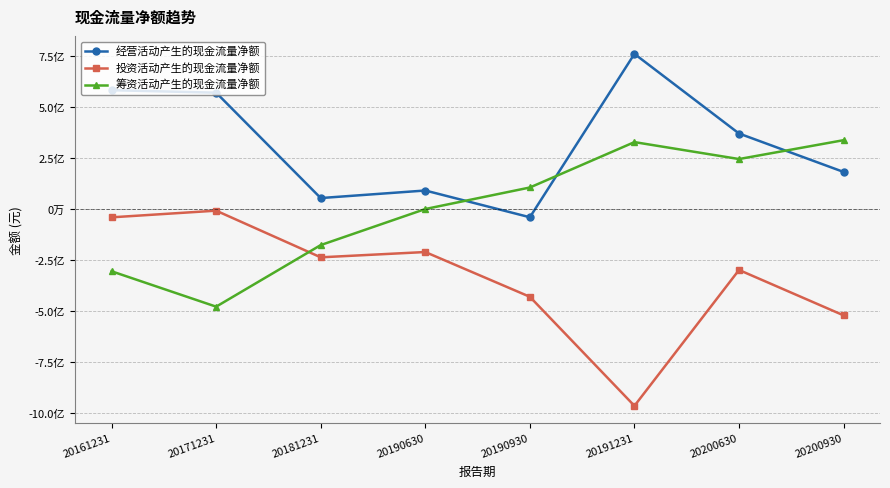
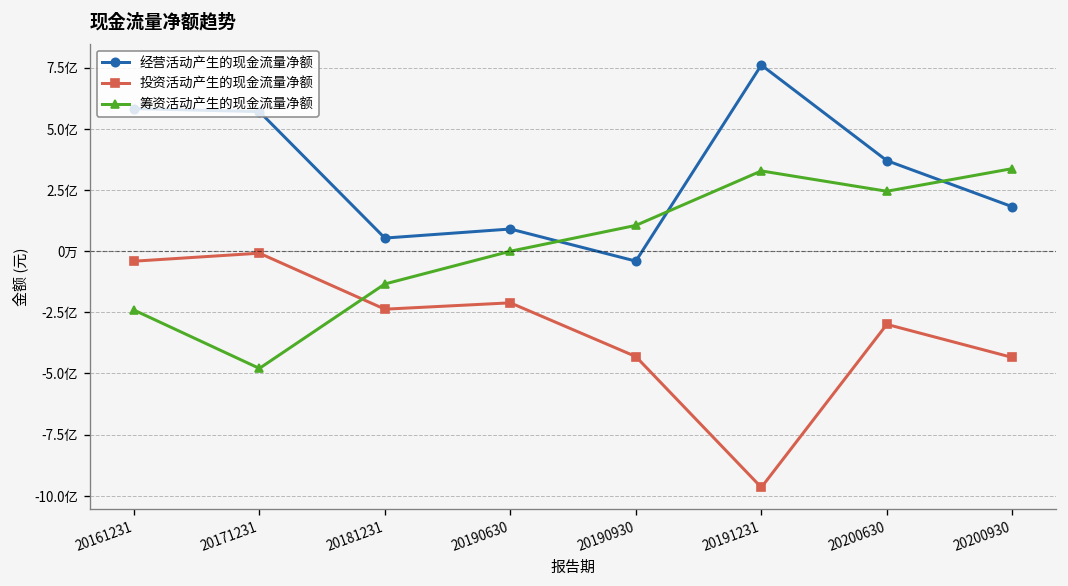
  {
    "经营活动产生的现金流量净额": {
      "20181231": "0.5亿",
      "20190630": "0.9亿",
      "20190930": "-0.4亿",
      "20191231": "7.6亿",
      "20200630": "3.7亿",
      "20200930": "1.8亿"
    },
    "投资活动产生的现金流量净额": {
      "20161231": "-0.4亿",
      "20171231": "-0.1亿",
      "20181231": "-2.4亿",
      "20190630": "-2.1亿",
      "20190930": "-4.3亿",
      "20191231": "-9.7亿",
      "20200630": "-3.0亿",
-     "20200930": "-5.2亿"
+     "20200930": "-4.3亿"
    },
    "筹资活动产生的现金流量净额": {
-     "20161231": "-3.1亿",
+     "20161231": "-2.4亿",
      "20171231": "-4.8亿",
-     "20181231": "-1.8亿",
+     "20181231": "-1.3亿",
      "20190630": "0.0亿",
      "20190930": "1.1亿",
      "20191231": "3.3亿",
      "20200630": "2.4亿",
      "20200930": "3.4亿"
    }
  }
